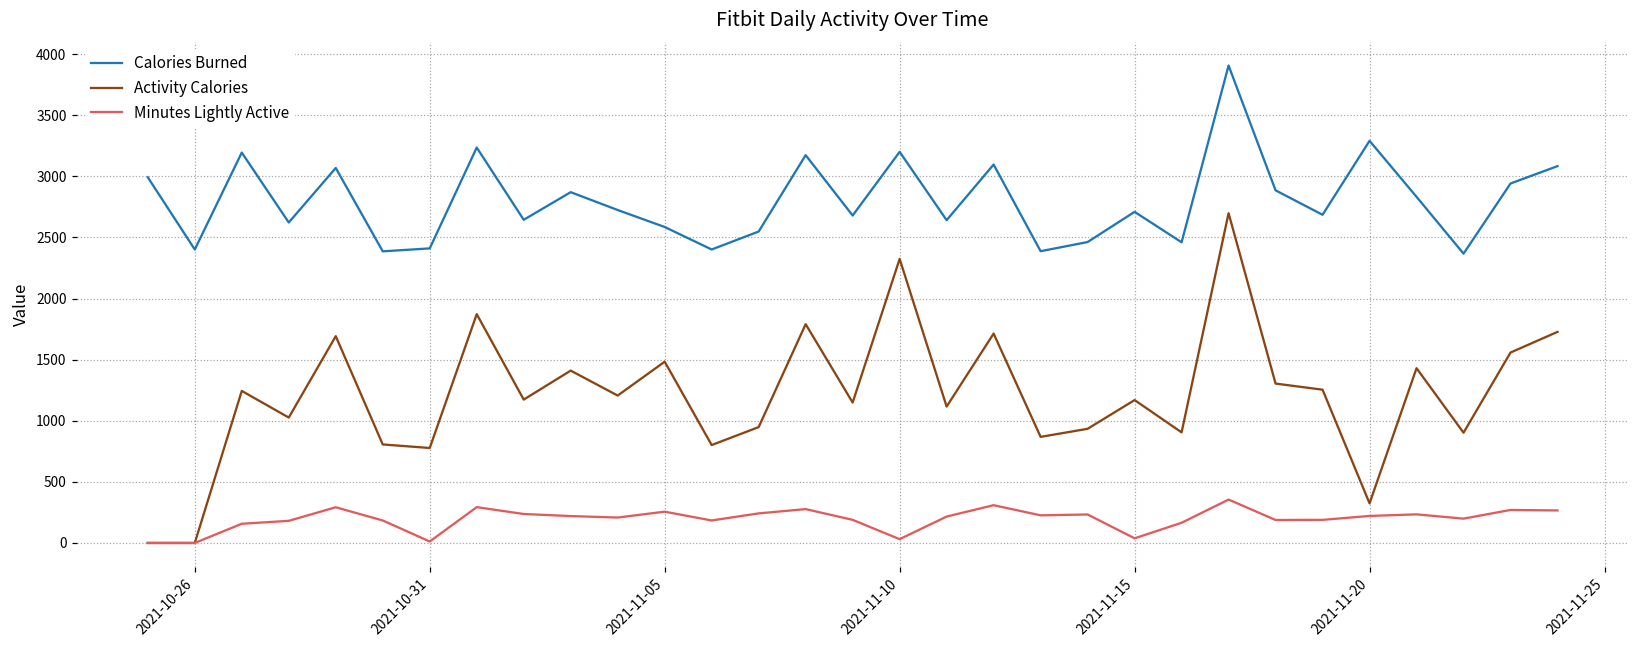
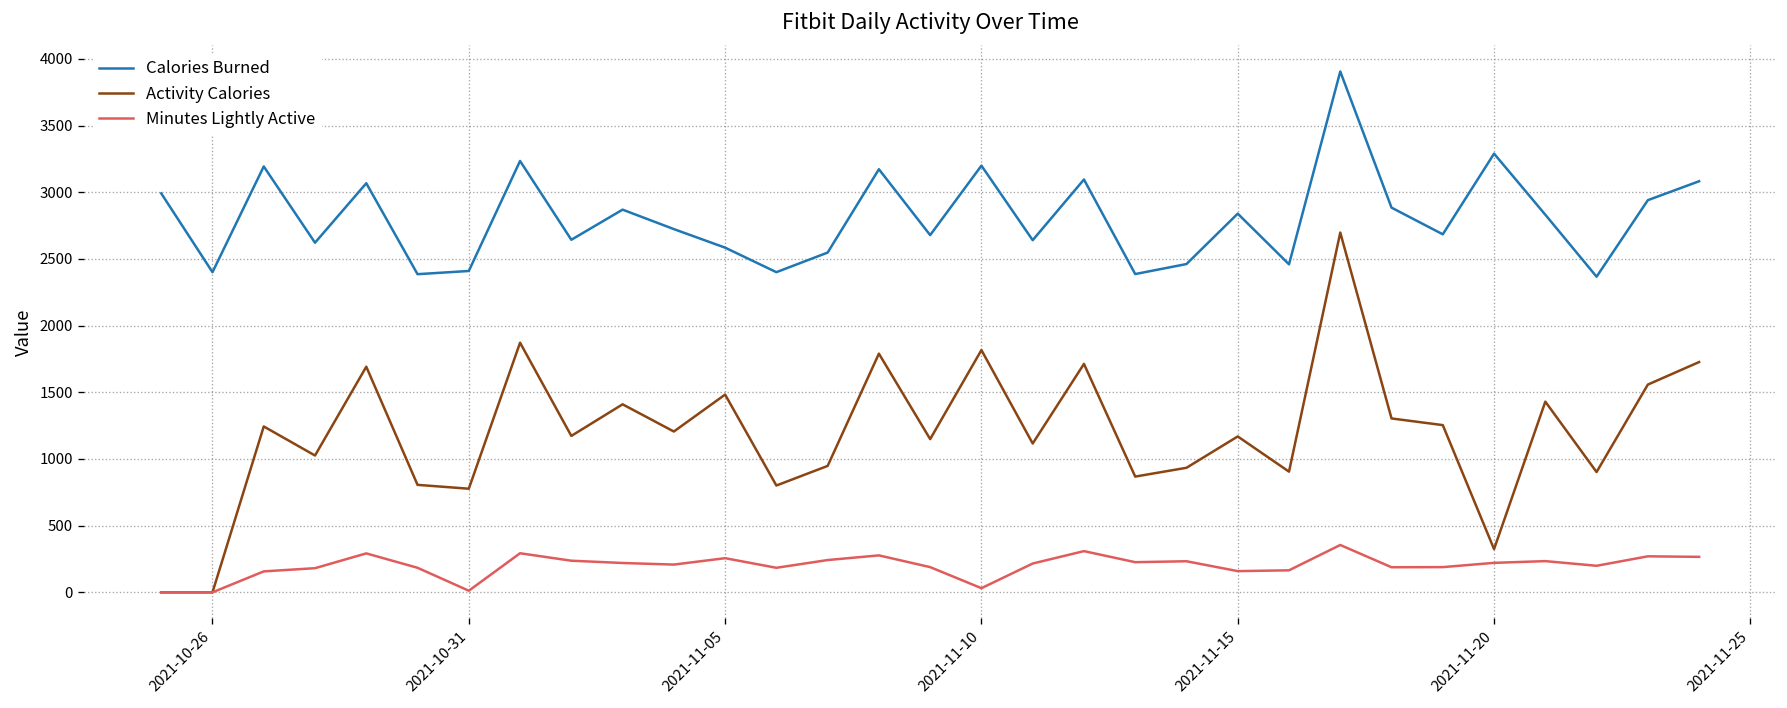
  {
    "Calories Burned": {
      "2021-10-26": 2400,
      "2021-10-31": 2410,
      "2021-11-05": 2590,
      "2021-11-10": 3200,
-     "2021-11-15": 2710,
+     "2021-11-15": 2840,
      "2021-11-20": 3290
    },
    "Activity Calories": {
      "2021-10-31": 780,
      "2021-11-05": 1480,
-     "2021-11-10": 2320,
+     "2021-11-10": 1820,
      "2021-11-15": 1170,
      "2021-11-20": 320
    },
    "Minutes Lightly Active": {
      "2021-10-31": 10,
      "2021-11-05": 260,
      "2021-11-10": 30,
-     "2021-11-15": 40,
+     "2021-11-15": 160,
      "2021-11-20": 220
    }
  }
